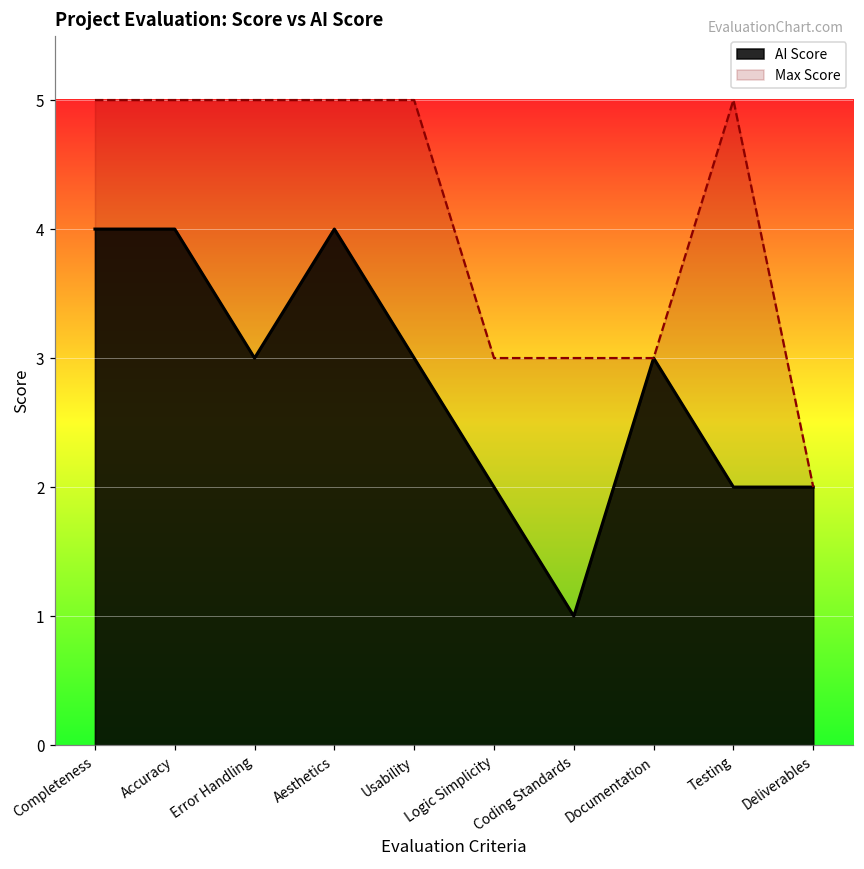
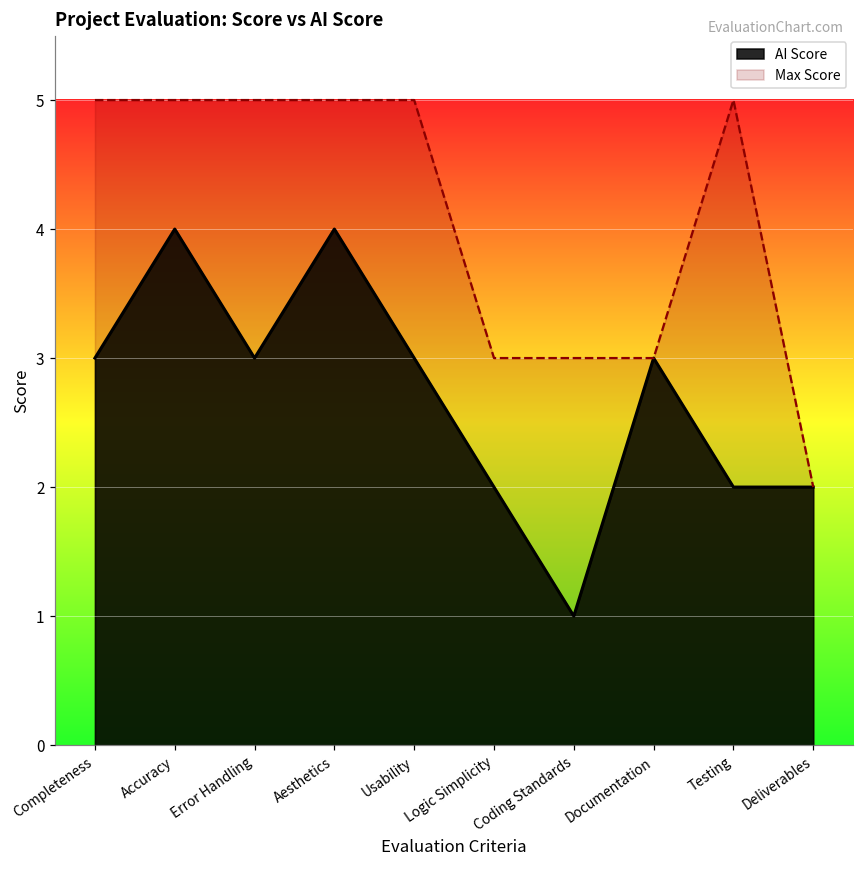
  {
    "AI Score": {
-     "Completeness": 4,
+     "Completeness": 3,
      "Accuracy": 4,
      "Error Handling": 3,
      "Aesthetics": 4,
      "Usability": 3,
      "Logic Simplicity": 2,
      "Coding Standards": 1,
      "Testing": 2
    },
    "Max Score": {
      "Completeness": 5,
      "Accuracy": 5,
      "Error Handling": 5,
      "Aesthetics": 5,
      "Usability": 5,
      "Logic Simplicity": 3,
      "Coding Standards": 3,
      "Testing": 5
    }
  }
